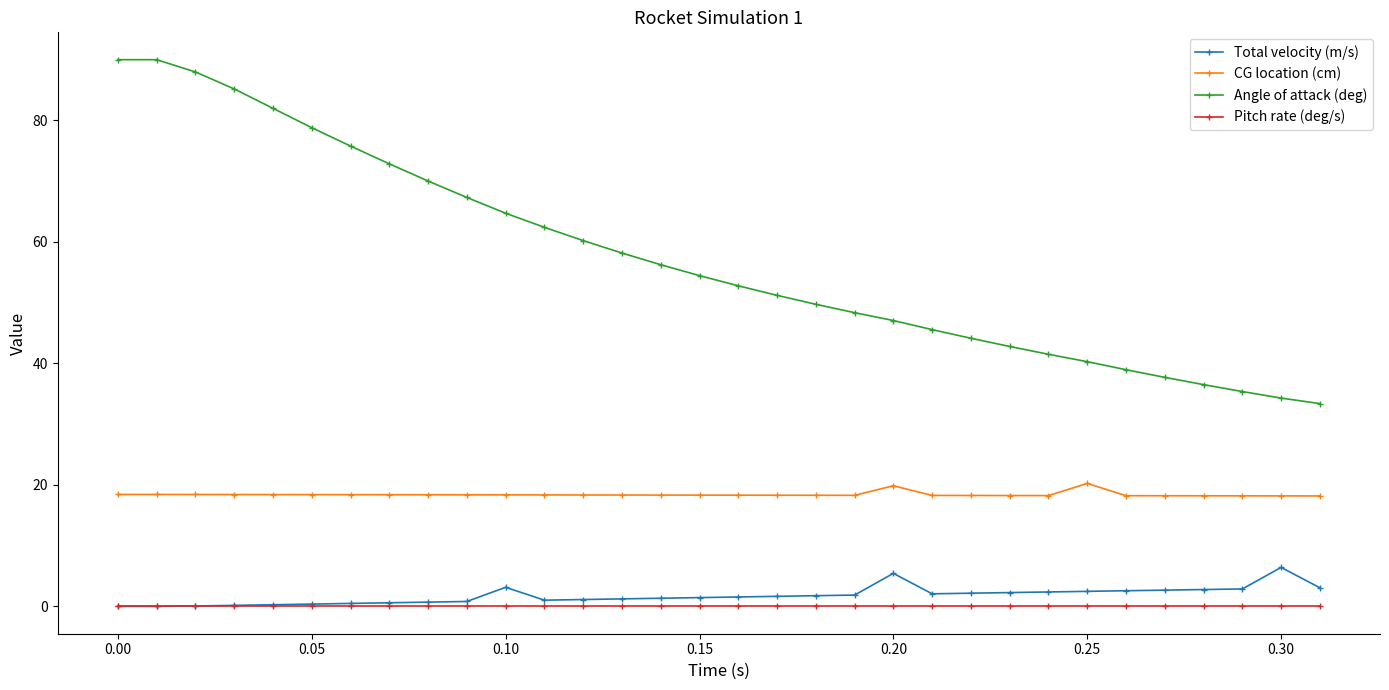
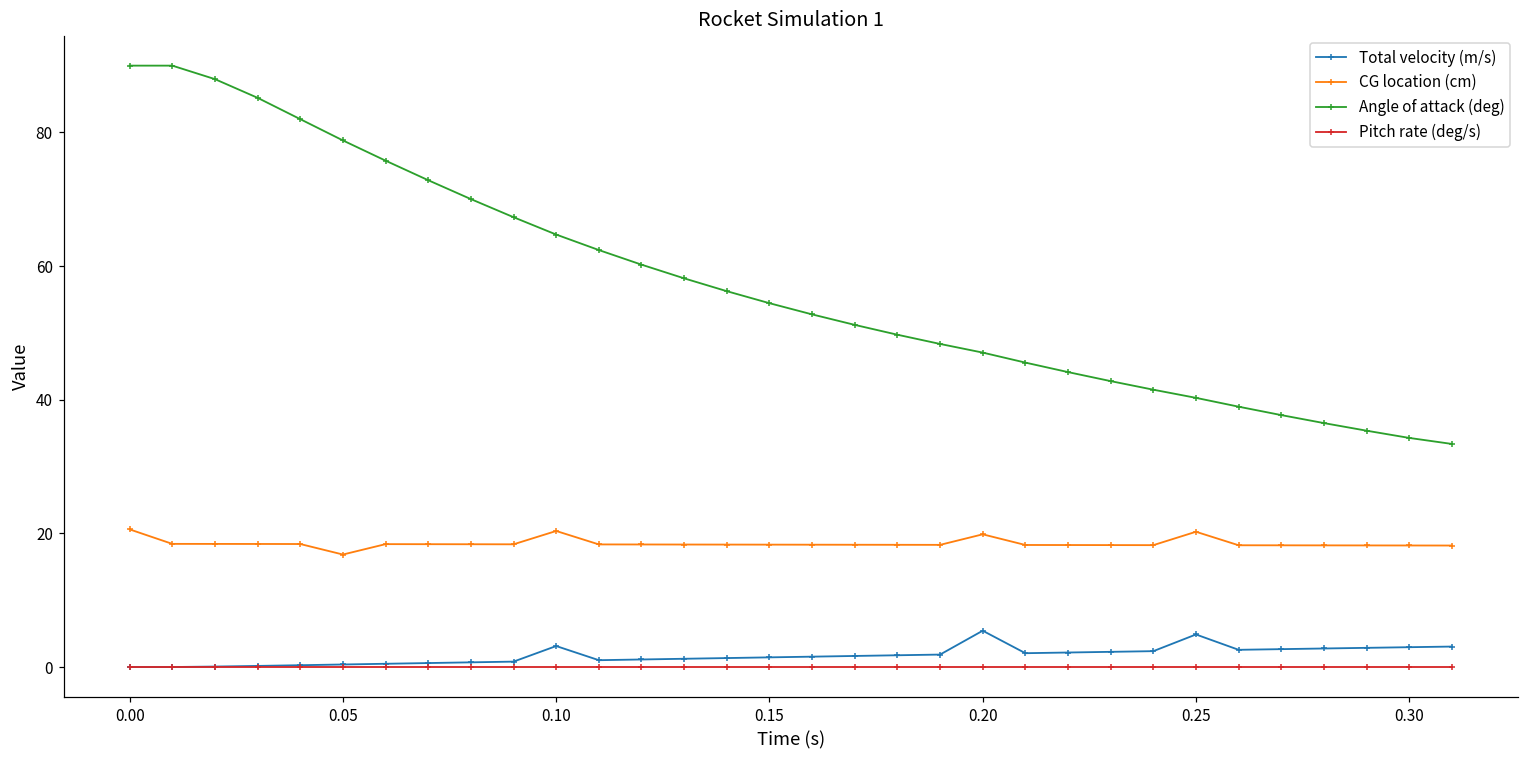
  {
    "Total velocity (m/s)": {
      "0.10": 3,
      "0.15": 1,
      "0.20": 5,
-     "0.25": 2,
-     "0.30": 6
+     "0.25": 5,
+     "0.30": 3
    },
    "CG location (cm)": {
-     "0.00": 18,
-     "0.05": 18,
-     "0.10": 18,
+     "0.00": 21,
+     "0.05": 17,
+     "0.10": 20,
      "0.15": 18,
      "0.20": 20,
      "0.25": 20,
      "0.30": 18
    },
    "Angle of attack (deg)": {
      "0.00": 90,
      "0.05": 79,
      "0.10": 65,
      "0.15": 54,
      "0.20": 47,
      "0.25": 40,
      "0.30": 34
    },
    "Pitch rate (deg/s)": {
      "0.10": 0,
      "0.15": 0,
      "0.20": 0,
      "0.25": 0,
      "0.30": 0
    }
  }
